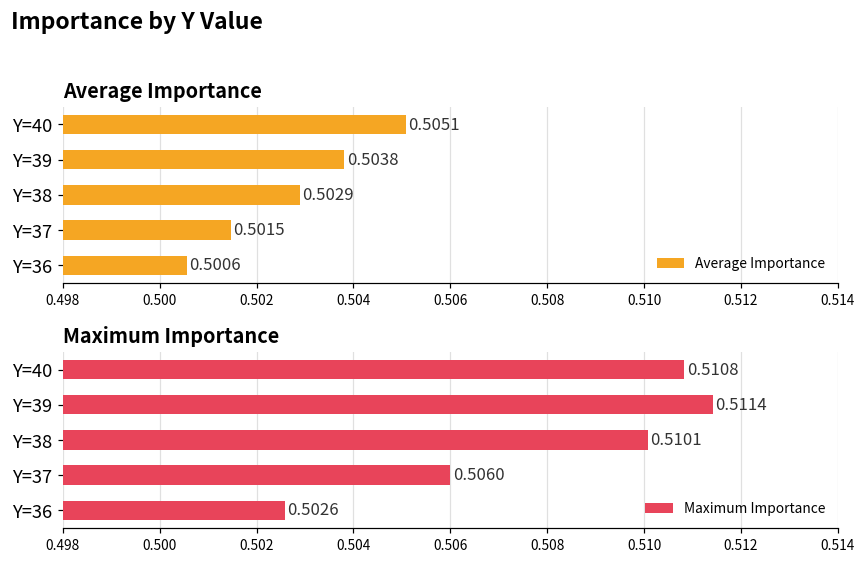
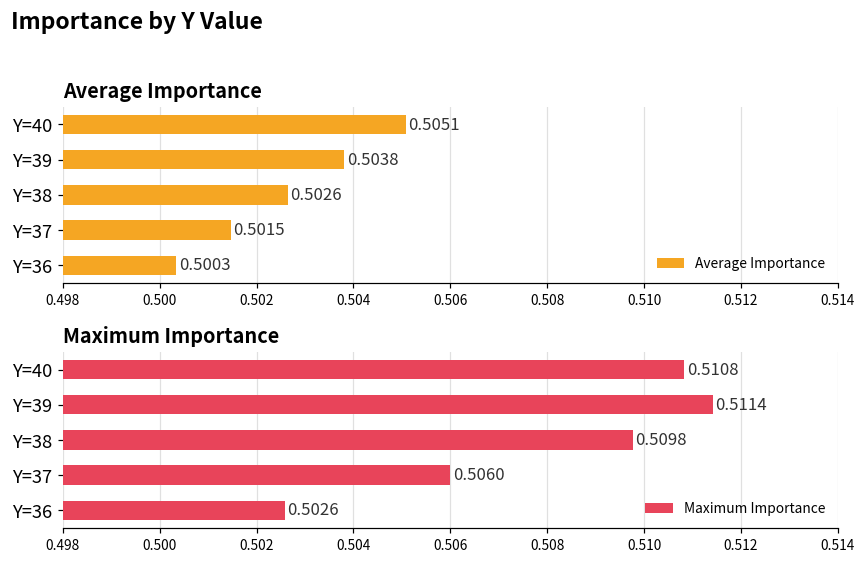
  {
    "Average Importance": {
      "Y=40": 0.5051,
      "Y=39": 0.5038,
-     "Y=38": 0.5029,
+     "Y=38": 0.5026,
      "Y=37": 0.5015,
-     "Y=36": 0.5006
+     "Y=36": 0.5003
    },
    "Maximum Importance": {
      "Y=40": 0.5108,
      "Y=39": 0.5114,
-     "Y=38": 0.5101,
+     "Y=38": 0.5098,
      "Y=37": 0.5060,
      "Y=36": 0.5026
    }
  }
